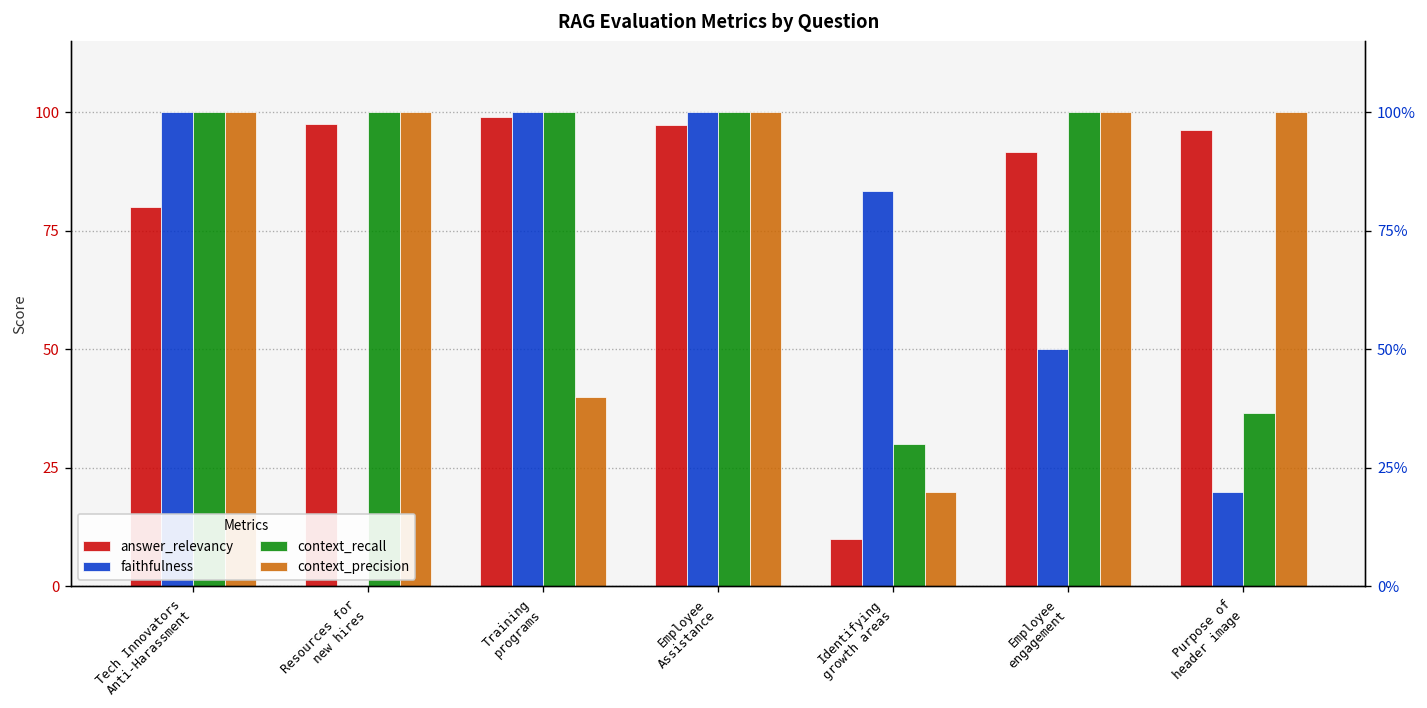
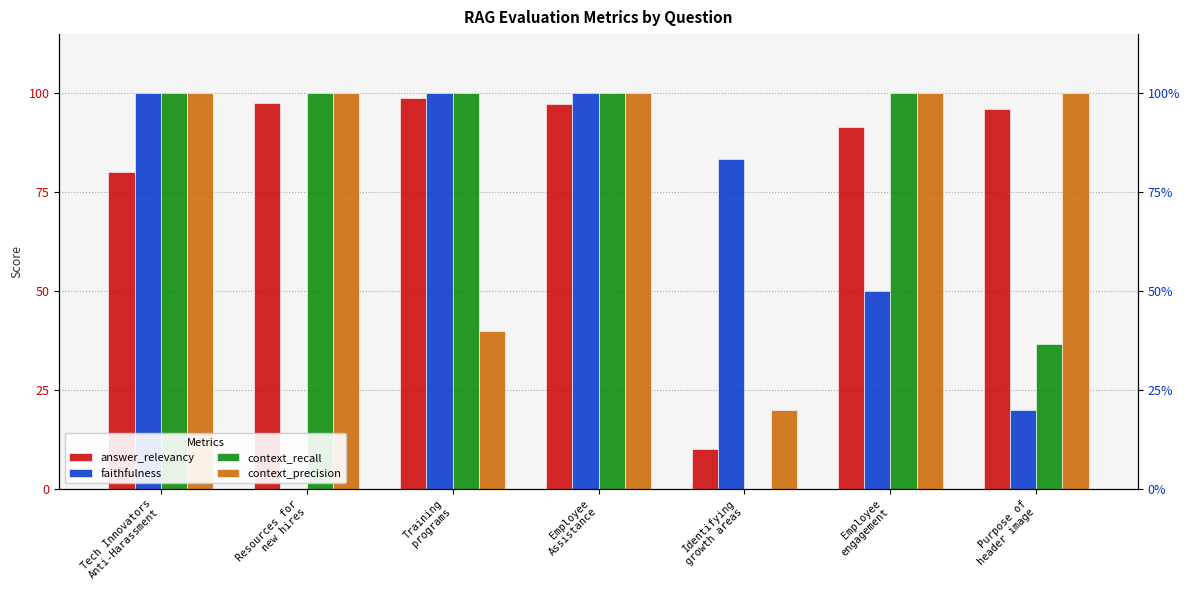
  {
    "answer_relevancy": {
      "Tech Innovators Anti-Harassment": 80,
      "Resources for new hires": 98,
      "Training programs": 99,
      "Employee Assistance": 97,
      "Identifying growth areas": 10,
      "Employee engagement": 92,
      "Purpose of header image": 96
    },
    "faithfulness": {
      "Tech Innovators Anti-Harassment": 100,
      "Resources for new hires": 0,
      "Training programs": 100,
      "Employee Assistance": 100,
      "Identifying growth areas": 83,
      "Employee engagement": 50,
      "Purpose of header image": 20
    },
    "context_recall": {
      "Tech Innovators Anti-Harassment": 100,
      "Resources for new hires": 100,
      "Training programs": 100,
      "Employee Assistance": 100,
-     "Identifying growth areas": 30,
+     "Identifying growth areas": 0,
      "Employee engagement": 100,
      "Purpose of header image": 37
    },
    "context_precision": {
      "Tech Innovators Anti-Harassment": 100,
      "Resources for new hires": 100,
      "Training programs": 40,
      "Employee Assistance": 100,
      "Identifying growth areas": 20,
      "Employee engagement": 100,
      "Purpose of header image": 100
    }
  }
